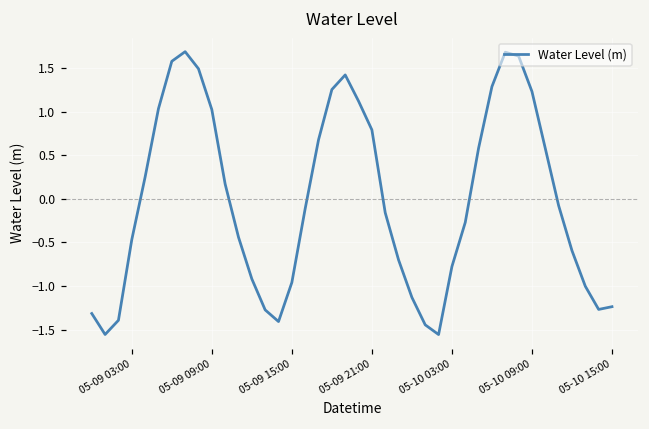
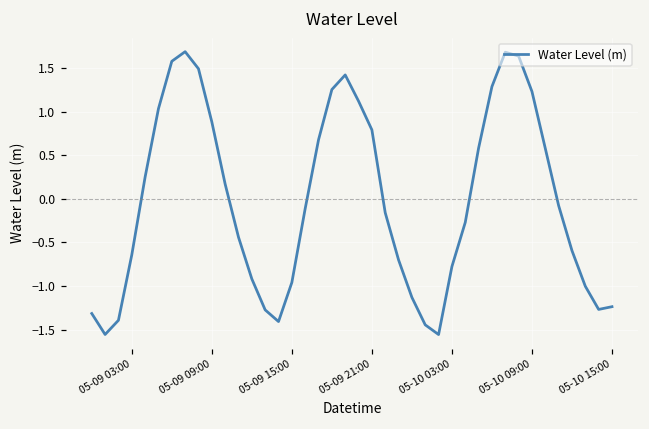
  {
-   "05-09 03:00": -0.5,
-   "05-09 09:00": 1.0,
+   "05-09 03:00": -0.6,
+   "05-09 09:00": 0.9,
    "05-09 15:00": -1.0,
    "05-09 21:00": 0.8,
    "05-10 03:00": -0.8,
    "05-10 09:00": 1.2,
    "05-10 15:00": -1.2
  }
